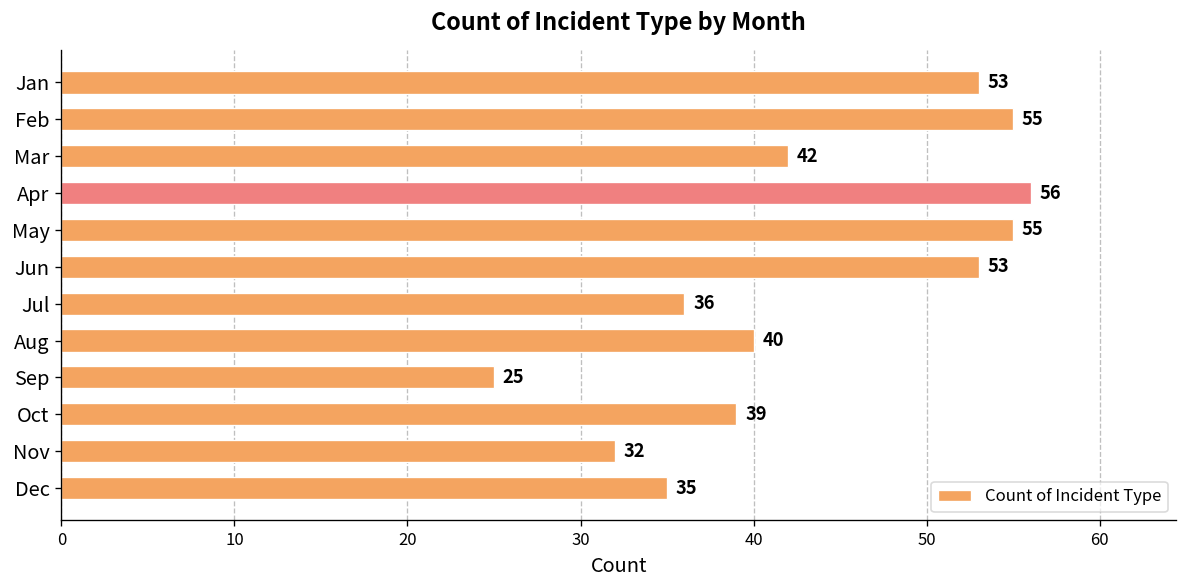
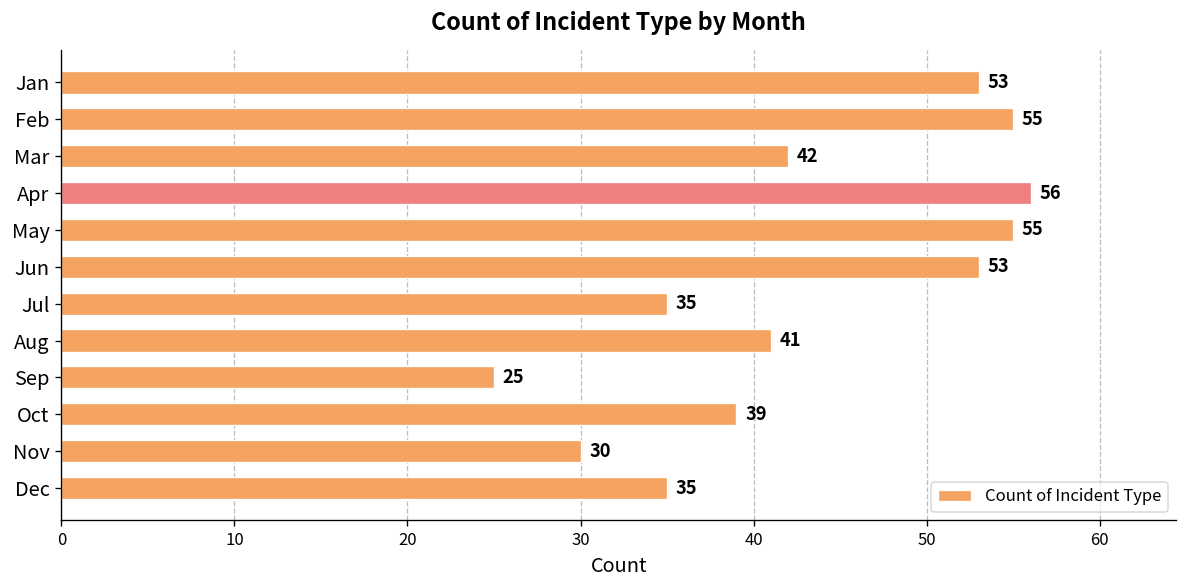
  {
    "Jan": 53,
    "Feb": 55,
    "Mar": 42,
    "Apr": 56,
    "May": 55,
    "Jun": 53,
-   "Jul": 36,
-   "Aug": 40,
+   "Jul": 35,
+   "Aug": 41,
    "Sep": 25,
    "Oct": 39,
-   "Nov": 32,
+   "Nov": 30,
    "Dec": 35
  }
